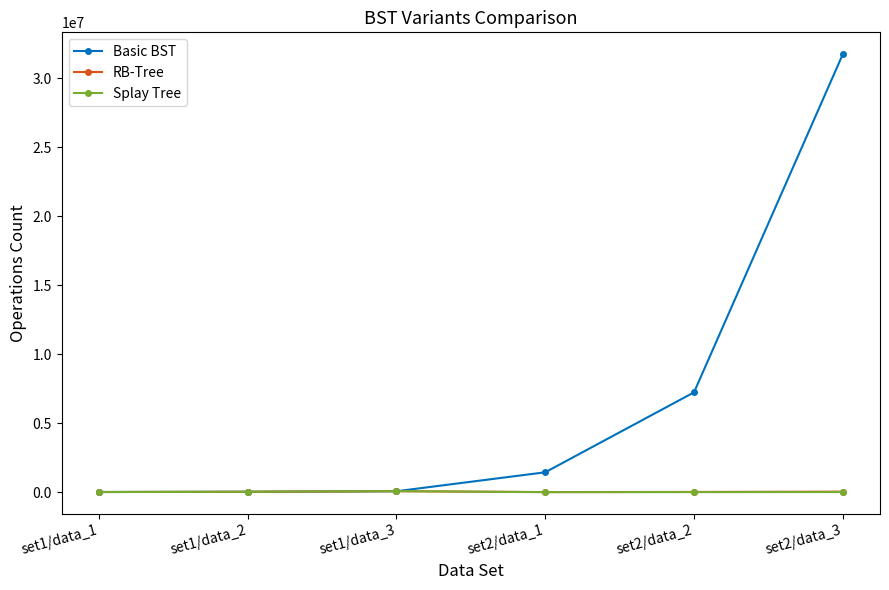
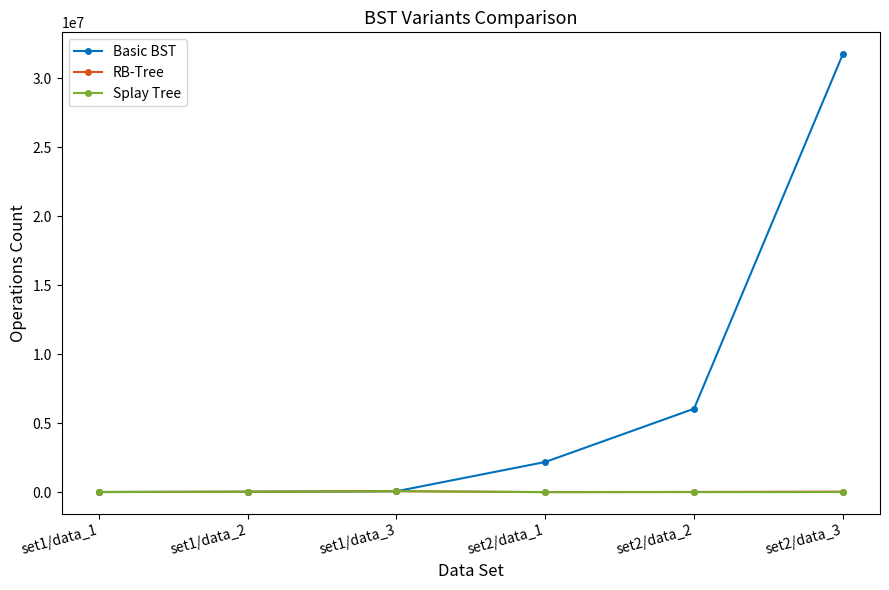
  {
    "Basic BST": {
-     "set2/data_1": 1400000,
-     "set2/data_2": 7200000,
+     "set2/data_1": 2200000,
+     "set2/data_2": 6000000,
      "set2/data_3": 31700000
    },
    "Splay Tree": {
      "set2/data_1": 0,
      "set2/data_2": 0,
      "set2/data_3": 0
    }
  }
